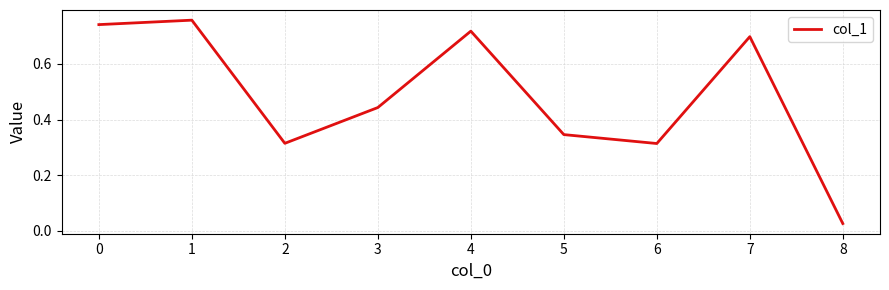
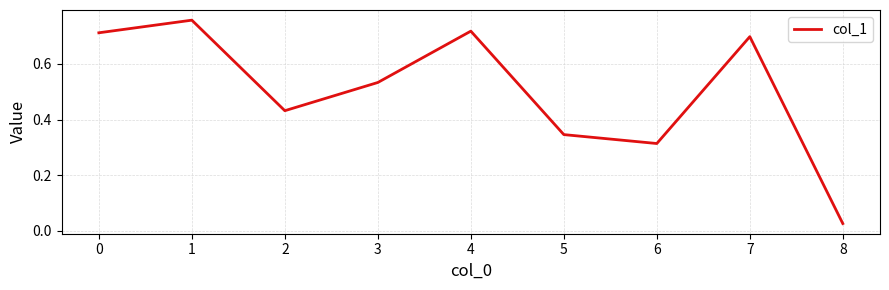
  {
-   "0": 0.74,
+   "0": 0.71,
    "1": 0.76,
-   "2": 0.31,
-   "3": 0.44,
+   "2": 0.43,
+   "3": 0.53,
    "4": 0.72,
    "5": 0.35,
    "6": 0.31,
    "7": 0.70,
    "8": 0.03
  }
